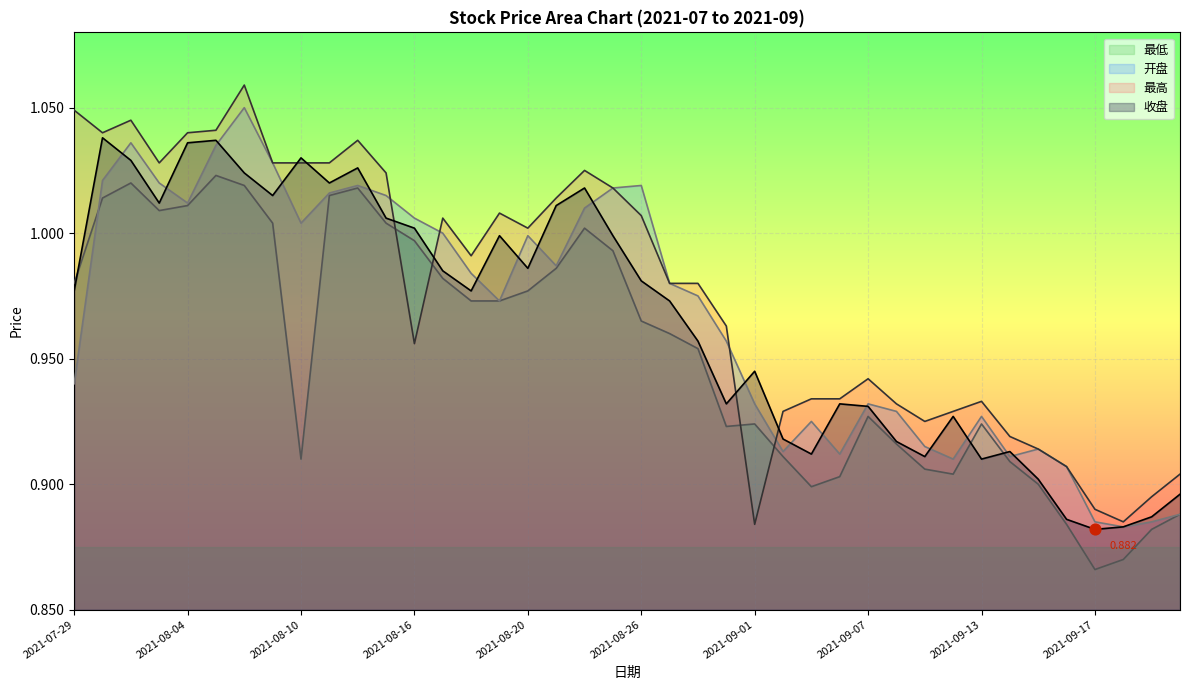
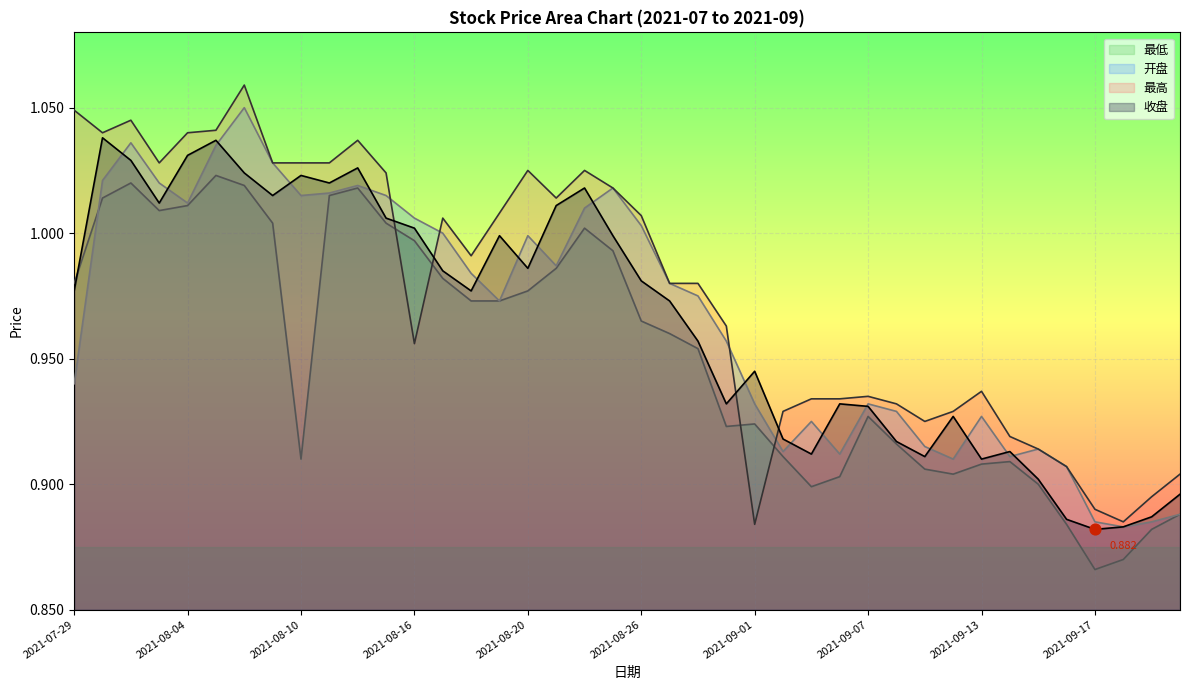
  {
    "最低": {
      "2021-07-29": 0.980,
      "2021-08-10": 0.910,
      "2021-08-16": 0.997,
      "2021-08-20": 0.977,
      "2021-08-26": 0.965,
      "2021-09-01": 0.924,
      "2021-09-07": 0.927,
-     "2021-09-13": 0.924,
+     "2021-09-13": 0.908,
      "2021-09-17": 0.866
    },
    "开盘": {
      "2021-07-29": 0.940,
-     "2021-08-10": 1.004,
+     "2021-08-10": 1.015,
      "2021-08-16": 1.006,
      "2021-08-20": 0.999,
-     "2021-08-26": 1.019,
+     "2021-08-26": 1.003,
      "2021-09-01": 0.932,
      "2021-09-13": 0.927,
      "2021-09-17": 0.885
    },
    "最高": {
      "2021-07-29": 1.049,
      "2021-08-04": 1.040,
      "2021-08-10": 1.028,
      "2021-08-16": 0.956,
-     "2021-08-20": 1.002,
+     "2021-08-20": 1.025,
      "2021-08-26": 1.007,
      "2021-09-01": 0.884,
-     "2021-09-07": 0.942,
-     "2021-09-13": 0.933,
+     "2021-09-07": 0.935,
+     "2021-09-13": 0.937,
      "2021-09-17": 0.890
    },
    "收盘": {
      "2021-07-29": 0.977,
-     "2021-08-04": 1.036,
-     "2021-08-10": 1.030,
+     "2021-08-04": 1.031,
+     "2021-08-10": 1.023,
      "2021-08-16": 1.002,
      "2021-08-20": 0.986,
      "2021-08-26": 0.981,
      "2021-09-01": 0.945,
      "2021-09-13": 0.910
    }
  }
